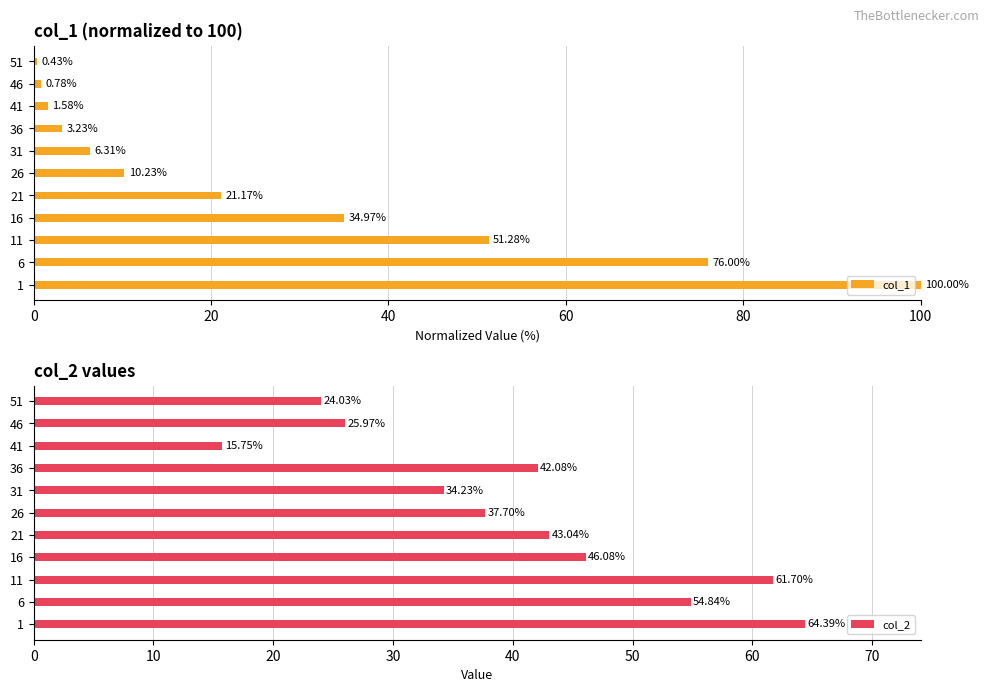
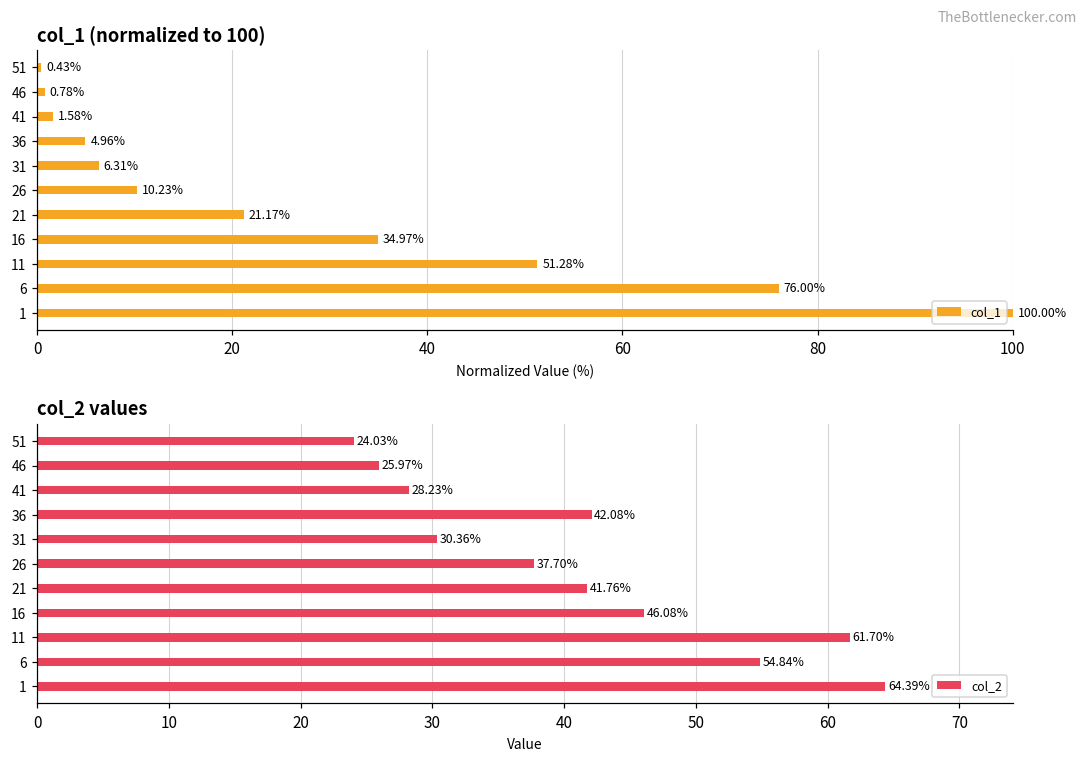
  {
    "col_1 (normalized to 100)": {
      "51": "0.43%",
      "46": "0.78%",
      "41": "1.58%",
-     "36": "3.23%",
+     "36": "4.96%",
      "31": "6.31%",
      "26": "10.23%",
      "21": "21.17%",
      "16": "34.97%",
      "11": "51.28%",
      "6": "76.00%",
      "1": "100.00%"
    },
    "col_2 values": {
      "51": "24.03%",
      "46": "25.97%",
-     "41": "15.75%",
+     "41": "28.23%",
      "36": "42.08%",
-     "31": "34.23%",
+     "31": "30.36%",
      "26": "37.70%",
-     "21": "43.04%",
+     "21": "41.76%",
      "16": "46.08%",
      "11": "61.70%",
      "6": "54.84%",
      "1": "64.39%"
    }
  }
